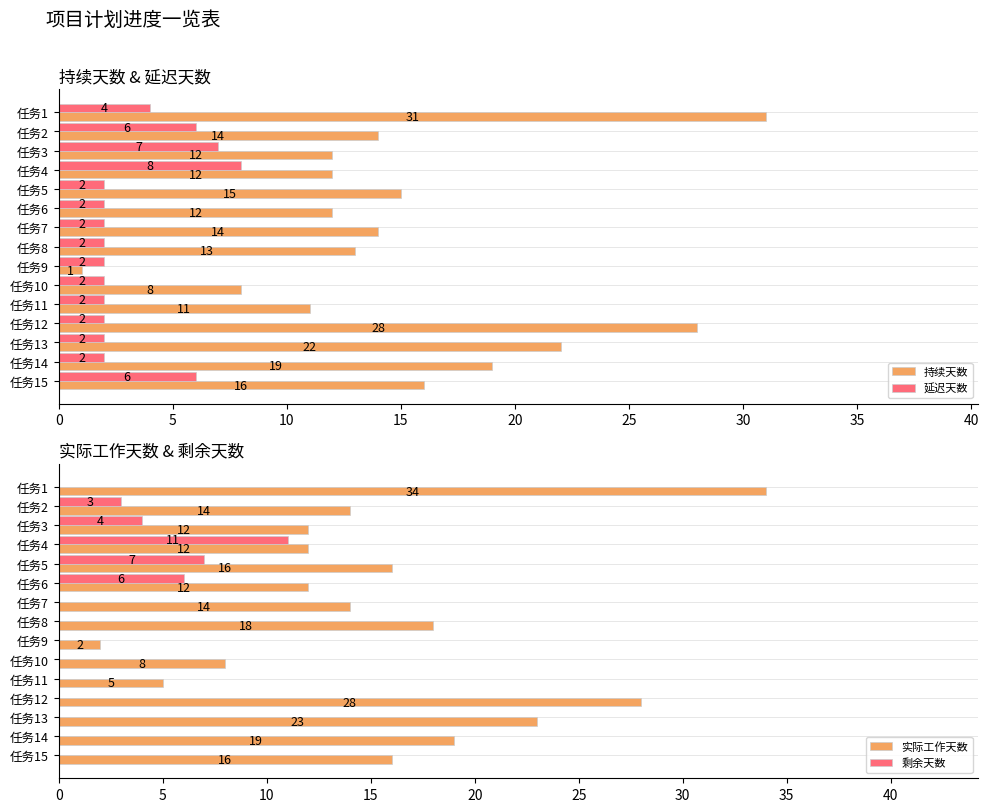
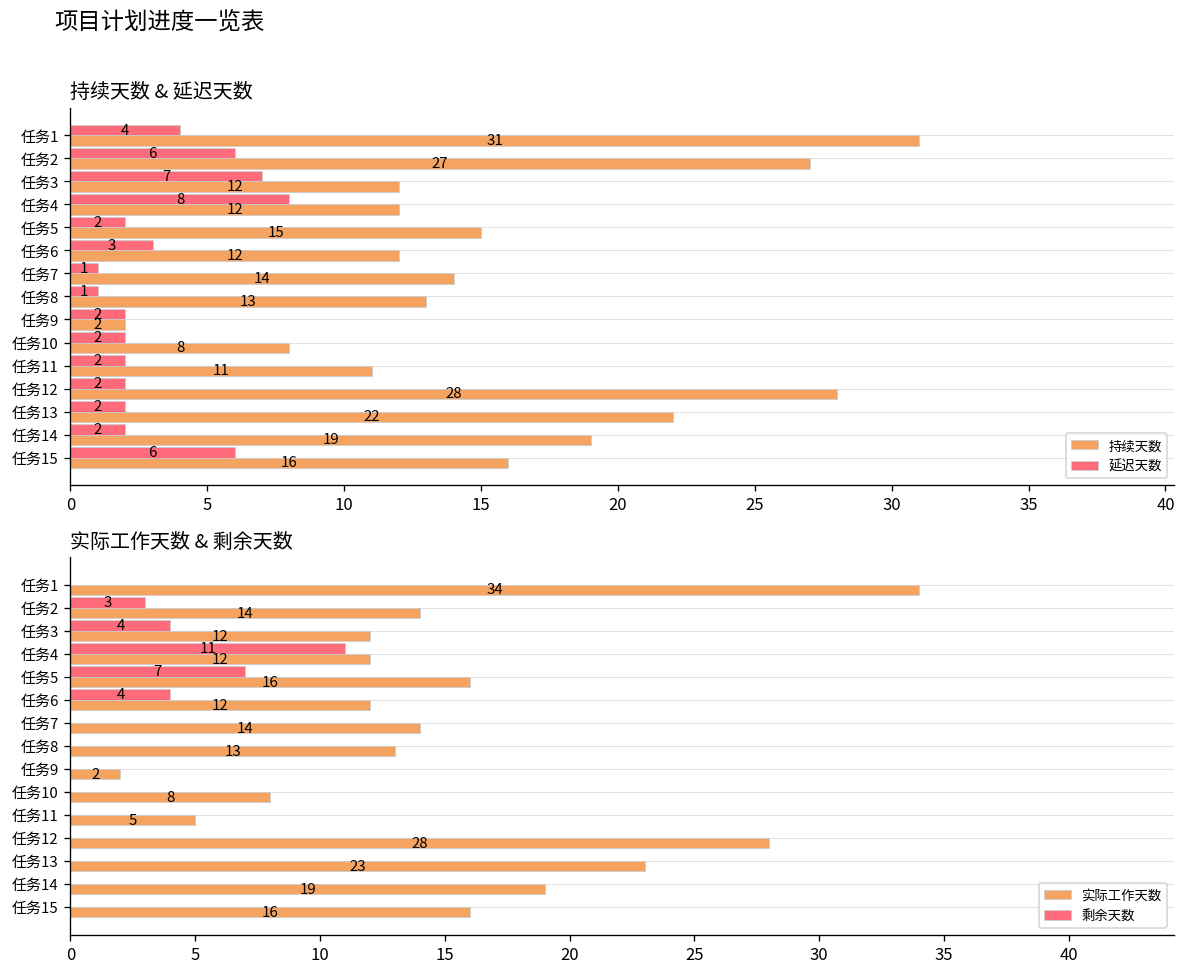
  {
    "持续天数 & 延迟天数": {
      "持续天数": {
        "任务1": 31,
-       "任务2": 14,
+       "任务2": 27,
        "任务3": 12,
        "任务4": 12,
        "任务5": 15,
        "任务6": 12,
        "任务7": 14,
        "任务8": 13,
-       "任务9": 1,
+       "任务9": 2,
        "任务10": 8,
        "任务11": 11,
        "任务12": 28,
        "任务13": 22,
        "任务14": 19,
        "任务15": 16
      },
      "延迟天数": {
        "任务1": 4,
        "任务2": 6,
        "任务3": 7,
        "任务4": 8,
        "任务5": 2,
-       "任务6": 2,
-       "任务7": 2,
-       "任务8": 2,
+       "任务6": 3,
+       "任务7": 1,
+       "任务8": 1,
        "任务9": 2,
        "任务10": 2,
        "任务11": 2,
        "任务12": 2,
        "任务13": 2,
        "任务14": 2,
        "任务15": 6
      }
    },
    "实际工作天数 & 剩余天数": {
      "实际工作天数": {
        "任务1": 34,
        "任务2": 14,
        "任务3": 12,
        "任务4": 12,
        "任务5": 16,
        "任务6": 12,
        "任务7": 14,
-       "任务8": 18,
+       "任务8": 13,
        "任务9": 2,
        "任务10": 8,
        "任务11": 5,
        "任务12": 28,
        "任务13": 23,
        "任务14": 19,
        "任务15": 16
      },
      "剩余天数": {
        "任务2": 3,
        "任务3": 4,
        "任务4": 11,
        "任务5": 7,
-       "任务6": 6
+       "任务6": 4
      }
    }
  }
